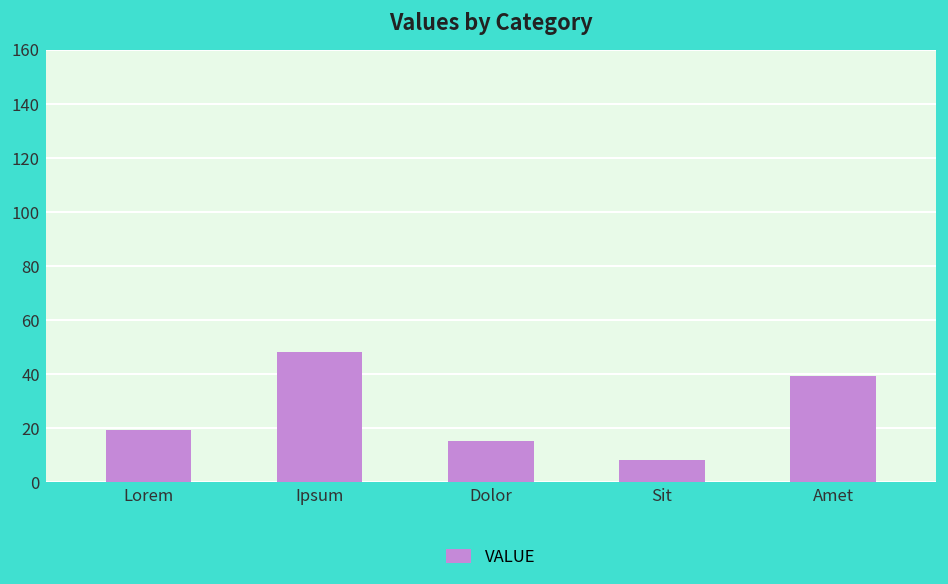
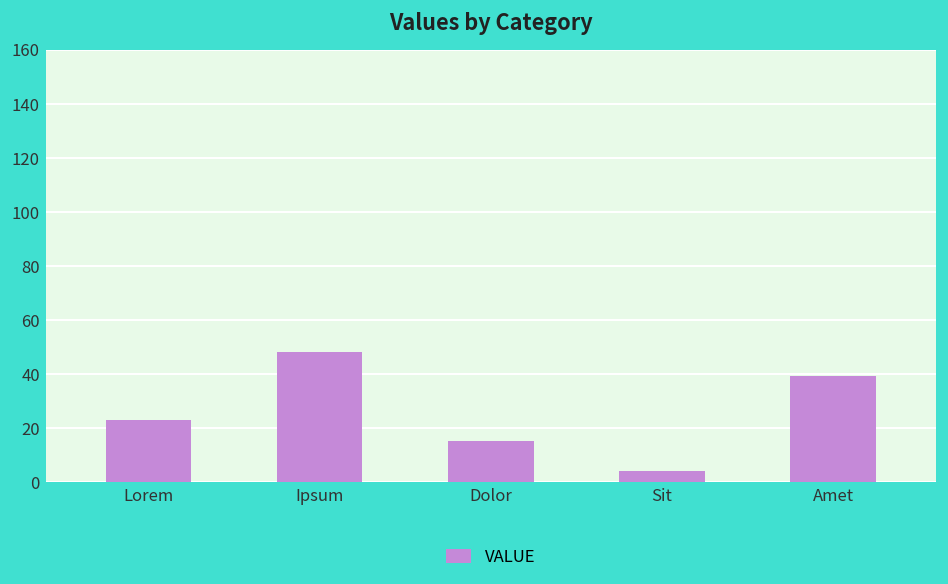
  {
-   "Lorem": 19,
+   "Lorem": 23,
    "Ipsum": 48,
    "Dolor": 15,
-   "Sit": 8,
+   "Sit": 4,
    "Amet": 39
  }
